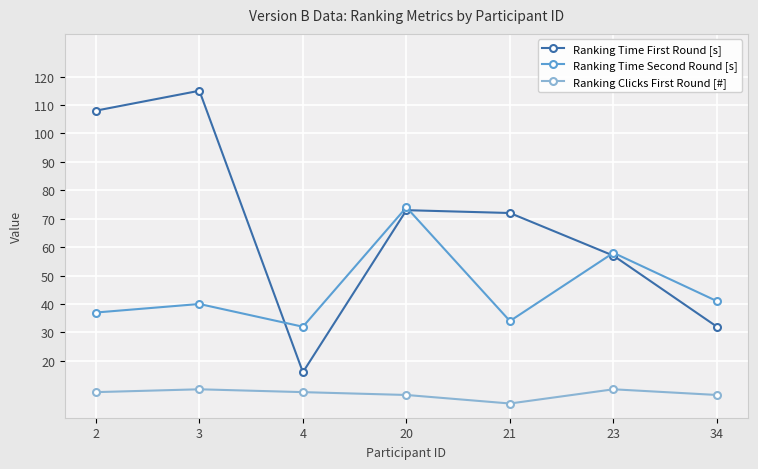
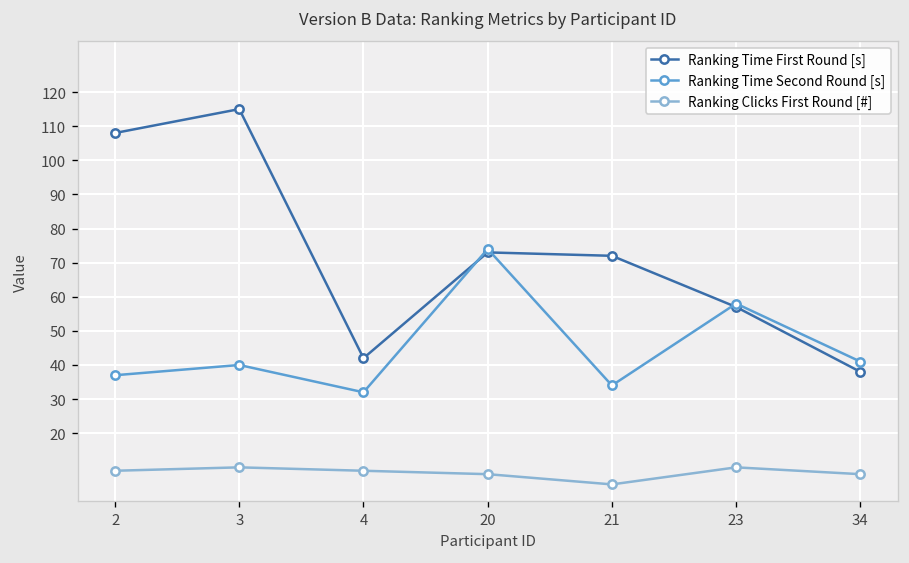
  {
    "Ranking Time First Round [s]": {
      "2": 108,
      "3": 115,
-     "4": 16,
+     "4": 42,
      "20": 73,
      "21": 72,
      "23": 57,
-     "34": 32
+     "34": 38
    }
  }
